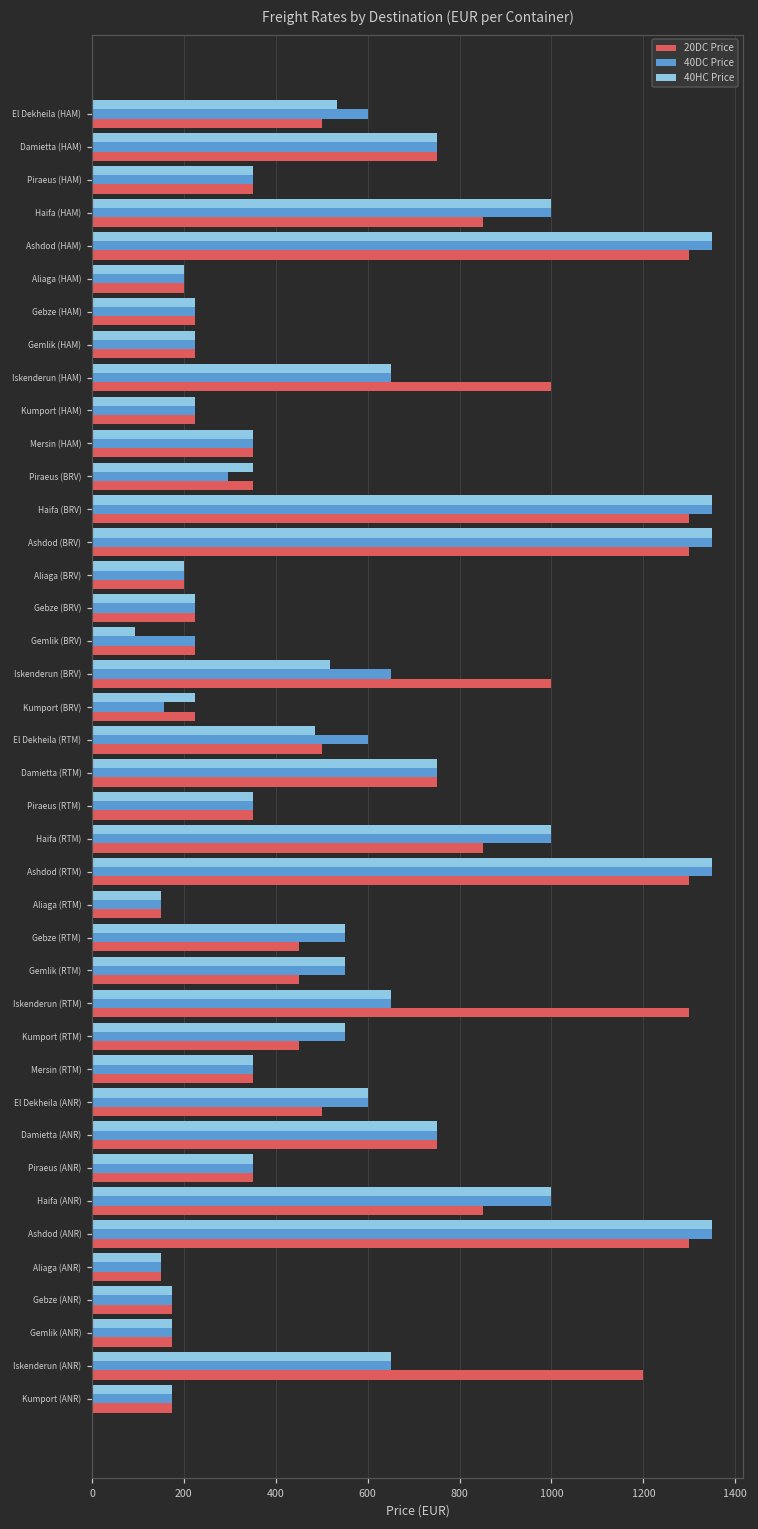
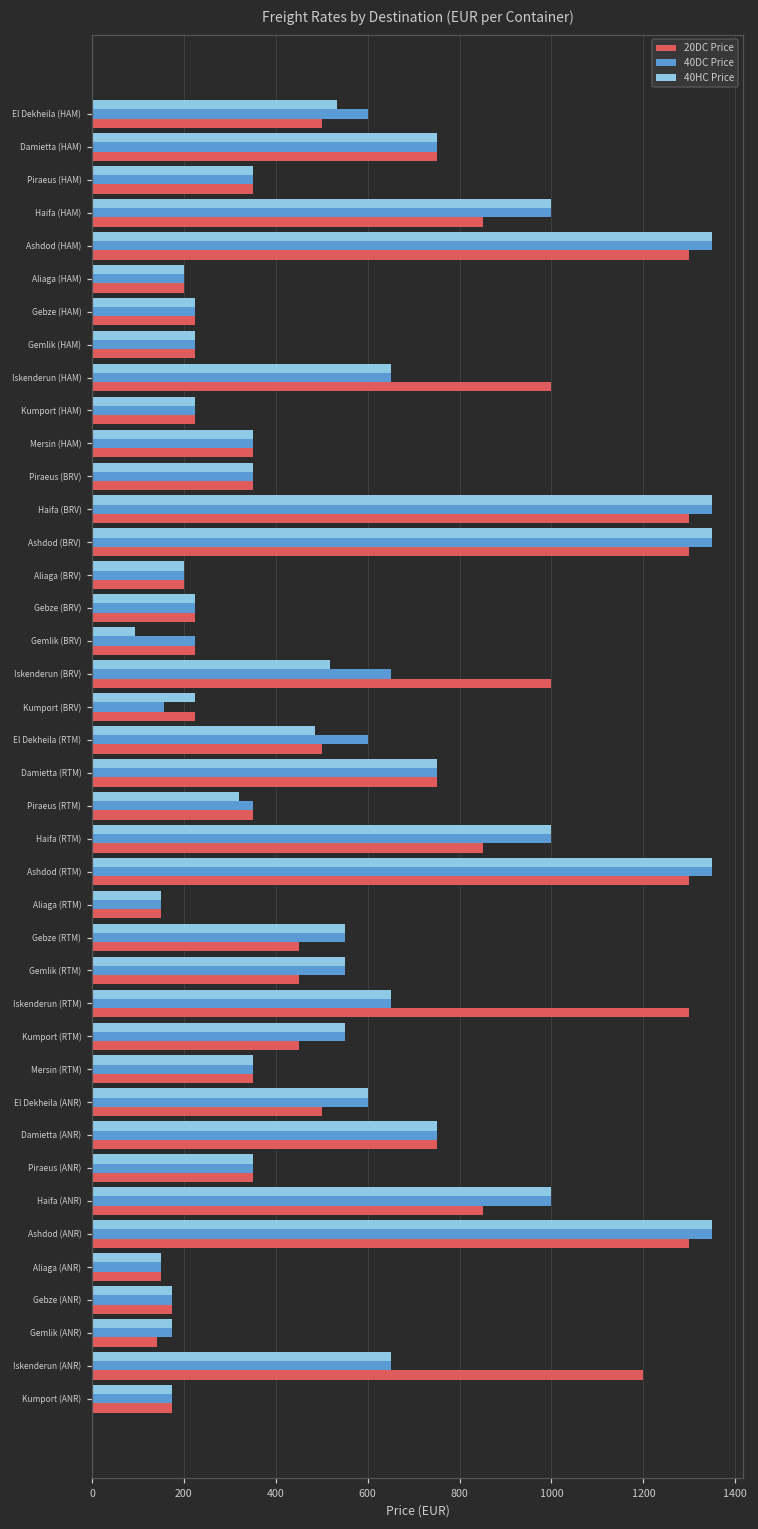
  {
    "20DC Price": {
      "El Dekheila (HAM)": 500,
      "Damietta (HAM)": 750,
      "Piraeus (HAM)": 350,
      "Haifa (HAM)": 850,
      "Ashdod (HAM)": 1300,
      "Aliaga (HAM)": 200,
      "Gebze (HAM)": 230,
      "Gemlik (HAM)": 230,
      "Iskenderun (HAM)": 1000,
      "Kumport (HAM)": 230,
      "Mersin (HAM)": 350,
      "Piraeus (BRV)": 350,
      "Haifa (BRV)": 1300,
      "Ashdod (BRV)": 1300,
      "Aliaga (BRV)": 200,
      "Gebze (BRV)": 230,
      "Gemlik (BRV)": 230,
      "Iskenderun (BRV)": 1000,
      "Kumport (BRV)": 230,
      "El Dekheila (RTM)": 500,
      "Damietta (RTM)": 750,
      "Piraeus (RTM)": 350,
      "Haifa (RTM)": 850,
      "Ashdod (RTM)": 1300,
      "Aliaga (RTM)": 150,
      "Gebze (RTM)": 450,
      "Gemlik (RTM)": 450,
      "Iskenderun (RTM)": 1300,
      "Kumport (RTM)": 450,
      "Mersin (RTM)": 350,
      "El Dekheila (ANR)": 500,
      "Damietta (ANR)": 750,
      "Piraeus (ANR)": 350,
      "Haifa (ANR)": 850,
      "Ashdod (ANR)": 1300,
      "Aliaga (ANR)": 150,
      "Gebze (ANR)": 180,
-     "Gemlik (ANR)": 180,
+     "Gemlik (ANR)": 140,
      "Iskenderun (ANR)": 1200,
      "Kumport (ANR)": 180
    },
    "40DC Price": {
      "El Dekheila (HAM)": 600,
      "Damietta (HAM)": 750,
      "Piraeus (HAM)": 350,
      "Haifa (HAM)": 1000,
      "Ashdod (HAM)": 1350,
      "Aliaga (HAM)": 200,
      "Gebze (HAM)": 230,
      "Gemlik (HAM)": 230,
      "Iskenderun (HAM)": 650,
      "Kumport (HAM)": 230,
      "Mersin (HAM)": 350,
-     "Piraeus (BRV)": 300,
+     "Piraeus (BRV)": 350,
      "Haifa (BRV)": 1350,
      "Ashdod (BRV)": 1350,
      "Aliaga (BRV)": 200,
      "Gebze (BRV)": 230,
      "Gemlik (BRV)": 230,
      "Iskenderun (BRV)": 650,
      "Kumport (BRV)": 160,
      "El Dekheila (RTM)": 600,
      "Damietta (RTM)": 750,
      "Piraeus (RTM)": 350,
      "Haifa (RTM)": 1000,
      "Ashdod (RTM)": 1350,
      "Aliaga (RTM)": 150,
      "Gebze (RTM)": 550,
      "Gemlik (RTM)": 550,
      "Iskenderun (RTM)": 650,
      "Kumport (RTM)": 550,
      "Mersin (RTM)": 350,
      "El Dekheila (ANR)": 600,
      "Damietta (ANR)": 750,
      "Piraeus (ANR)": 350,
      "Haifa (ANR)": 1000,
      "Ashdod (ANR)": 1350,
      "Aliaga (ANR)": 150,
      "Gebze (ANR)": 180,
      "Gemlik (ANR)": 180,
      "Iskenderun (ANR)": 650,
      "Kumport (ANR)": 180
    },
    "40HC Price": {
      "El Dekheila (HAM)": 530,
      "Damietta (HAM)": 750,
      "Piraeus (HAM)": 350,
      "Haifa (HAM)": 1000,
      "Ashdod (HAM)": 1350,
      "Aliaga (HAM)": 200,
      "Gebze (HAM)": 230,
      "Gemlik (HAM)": 230,
      "Iskenderun (HAM)": 650,
      "Kumport (HAM)": 230,
      "Mersin (HAM)": 350,
      "Piraeus (BRV)": 350,
      "Haifa (BRV)": 1350,
      "Ashdod (BRV)": 1350,
      "Aliaga (BRV)": 200,
      "Gebze (BRV)": 230,
      "Gemlik (BRV)": 90,
      "Iskenderun (BRV)": 520,
      "Kumport (BRV)": 230,
      "El Dekheila (RTM)": 490,
      "Damietta (RTM)": 750,
-     "Piraeus (RTM)": 350,
+     "Piraeus (RTM)": 320,
      "Haifa (RTM)": 1000,
      "Ashdod (RTM)": 1350,
      "Aliaga (RTM)": 150,
      "Gebze (RTM)": 550,
      "Gemlik (RTM)": 550,
      "Iskenderun (RTM)": 650,
      "Kumport (RTM)": 550,
      "Mersin (RTM)": 350,
      "El Dekheila (ANR)": 600,
      "Damietta (ANR)": 750,
      "Piraeus (ANR)": 350,
      "Haifa (ANR)": 1000,
      "Ashdod (ANR)": 1350,
      "Aliaga (ANR)": 150,
      "Gebze (ANR)": 180,
      "Gemlik (ANR)": 180,
      "Iskenderun (ANR)": 650,
      "Kumport (ANR)": 180
    }
  }
